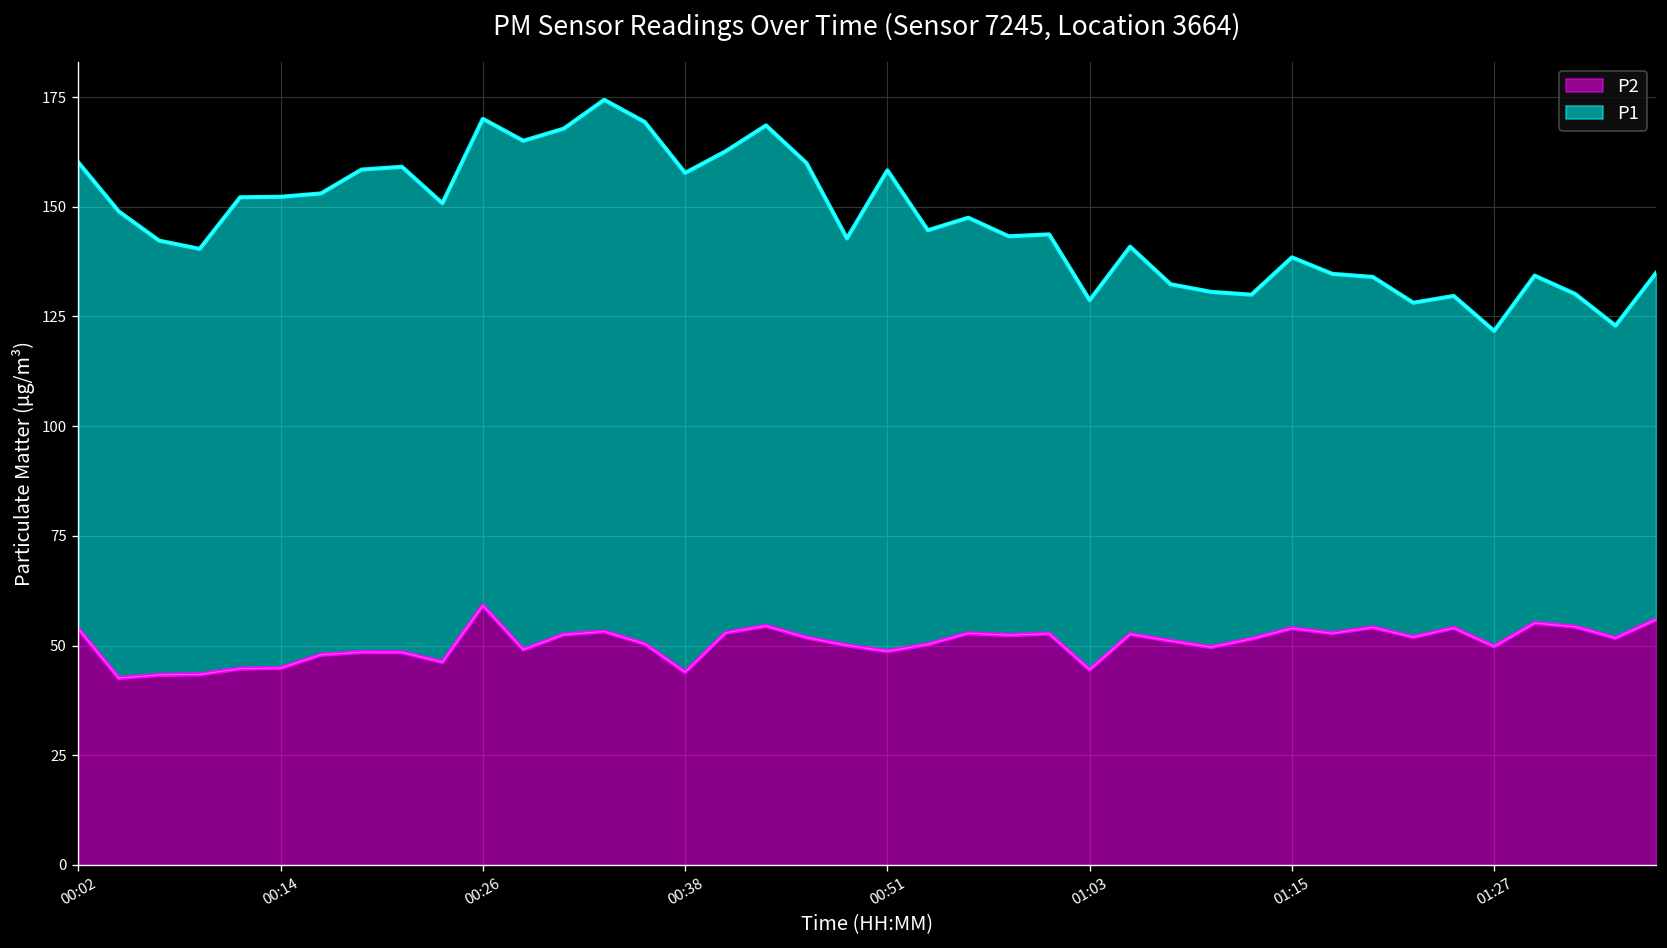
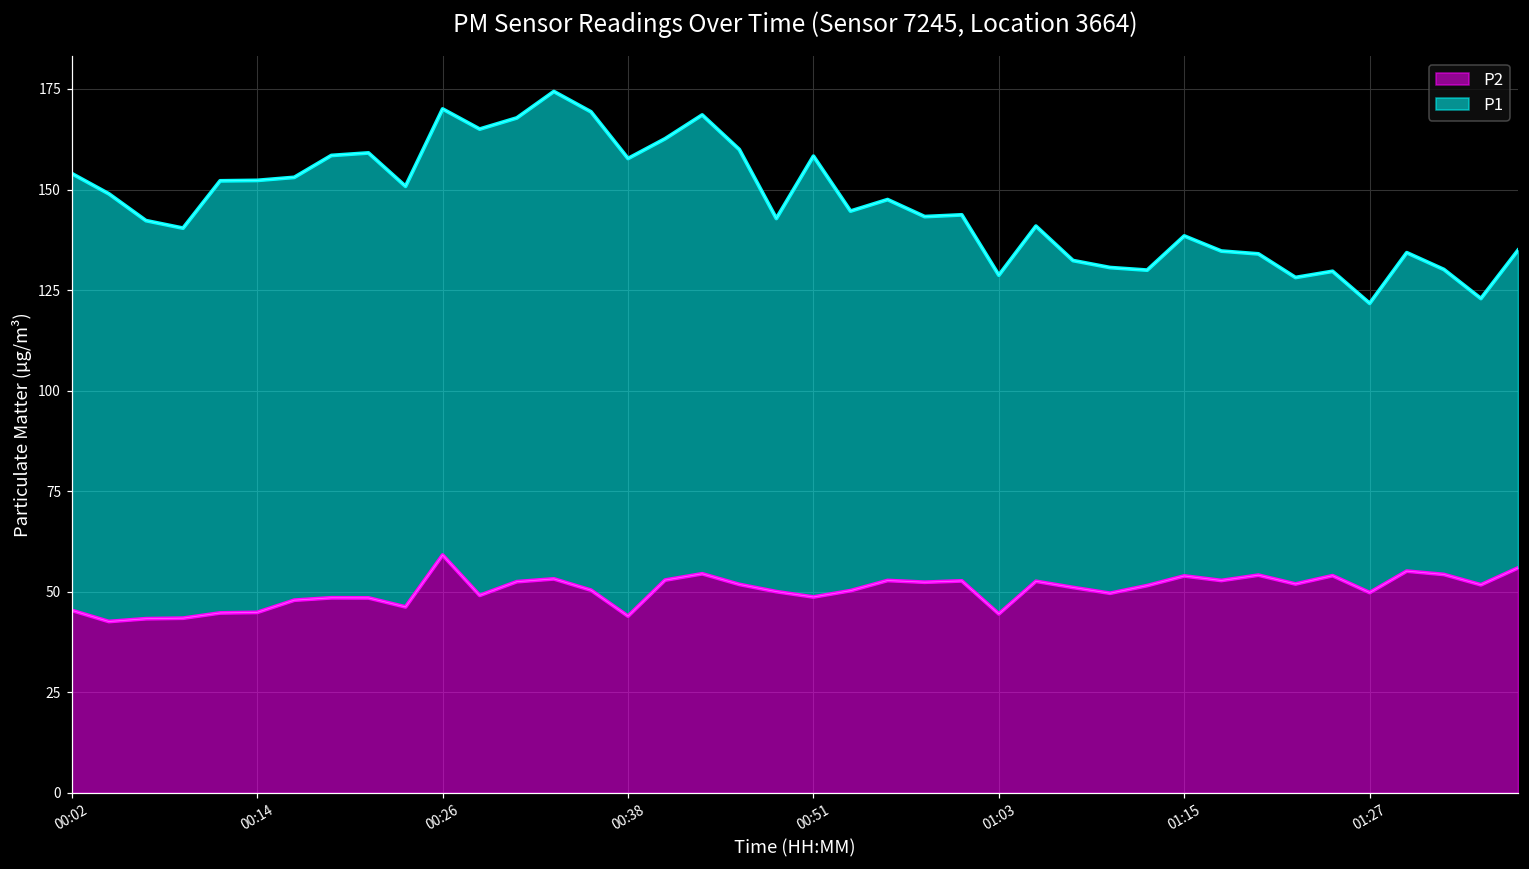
  {
    "P2": {
-     "00:02": 54,
+     "00:02": 45,
      "00:14": 45,
      "00:26": 59,
      "00:38": 44,
      "00:51": 49,
      "01:03": 45,
      "01:15": 54,
      "01:27": 50
    },
    "P1": {
-     "00:02": 106,
+     "00:02": 109,
      "00:14": 107,
      "00:26": 111,
      "00:38": 114,
      "00:51": 110,
      "01:03": 84,
      "01:15": 85,
      "01:27": 72
    }
  }
